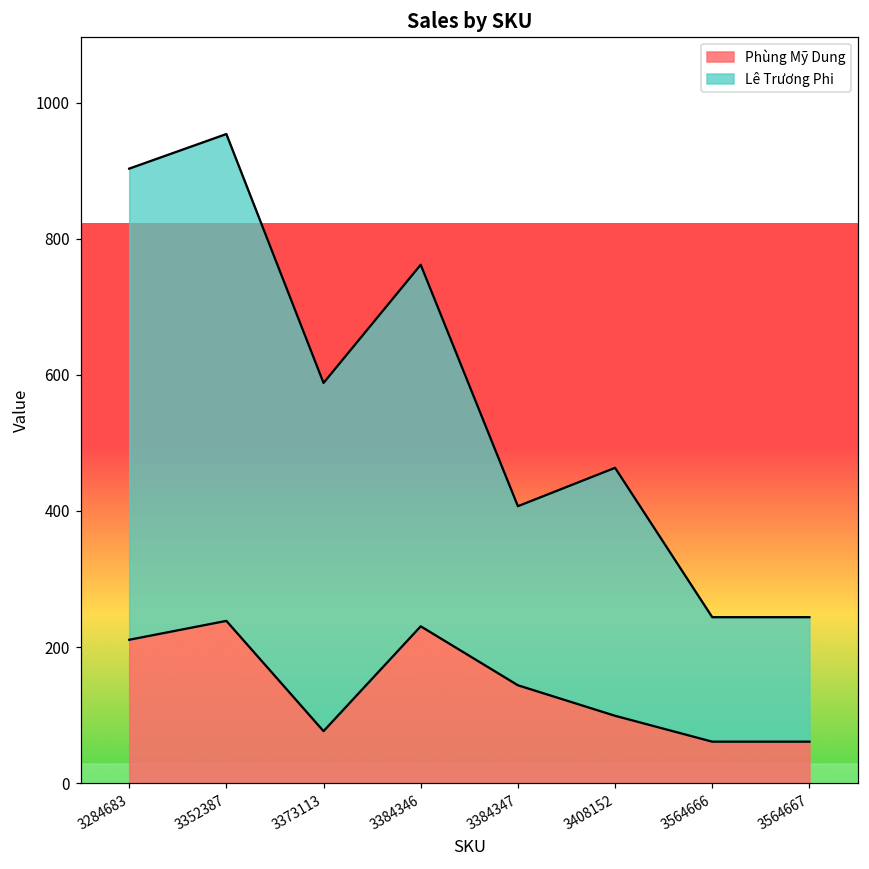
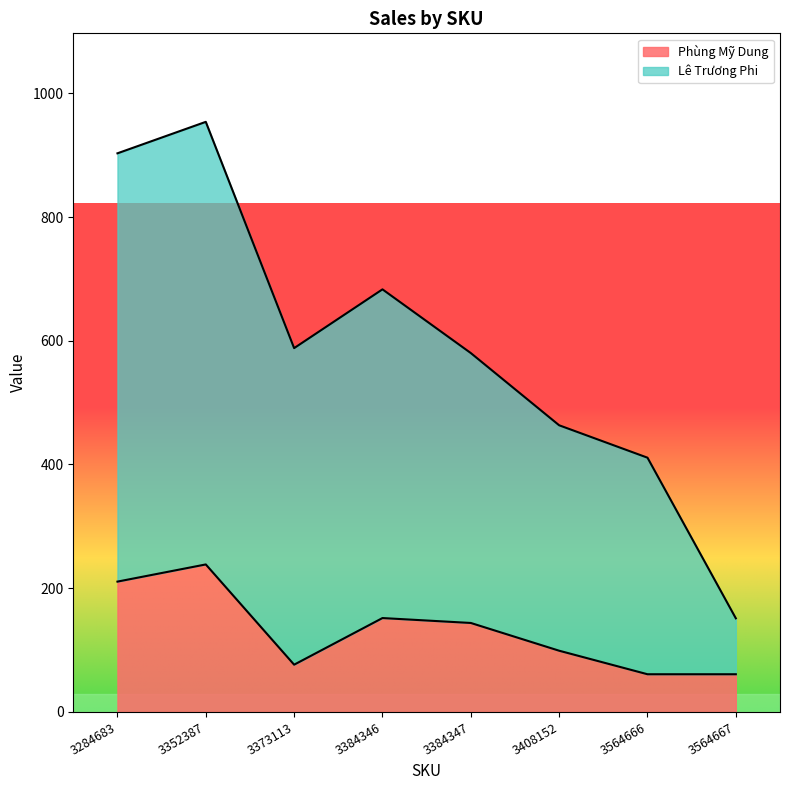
  {
    "Phùng Mỹ Dung": {
      "3284683": 210,
      "3352387": 240,
      "3373113": 80,
-     "3384346": 230,
+     "3384346": 150,
      "3384347": 140,
      "3408152": 100,
      "3564666": 60,
      "3564667": 60
    },
    "Lê Trương Phi": {
      "3284683": 690,
      "3352387": 720,
      "3373113": 510,
      "3384346": 530,
-     "3384347": 260,
+     "3384347": 440,
      "3408152": 360,
-     "3564666": 180,
-     "3564667": 180
+     "3564666": 350,
+     "3564667": 90
    }
  }
